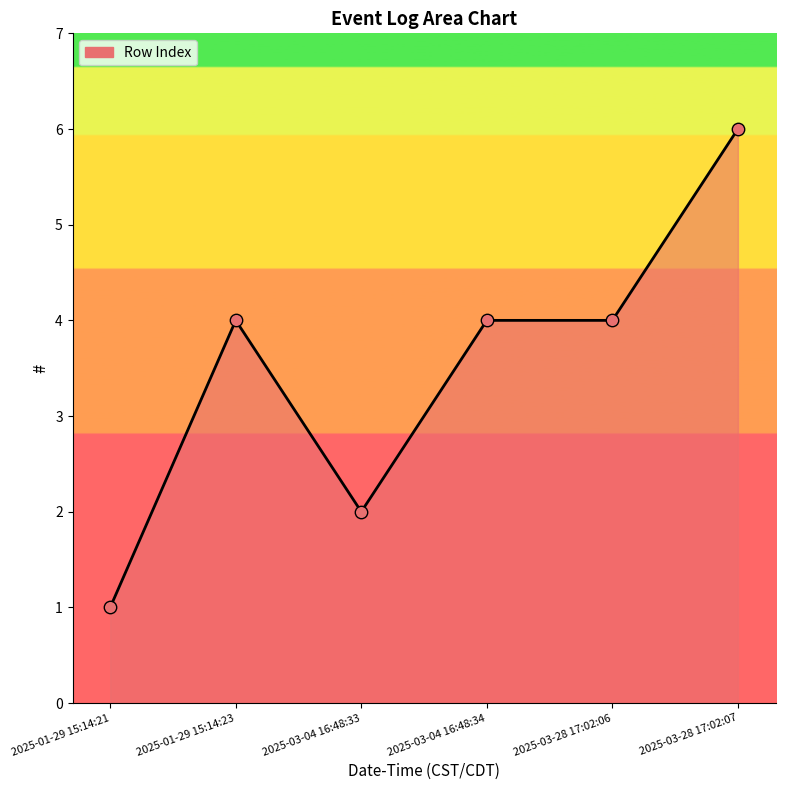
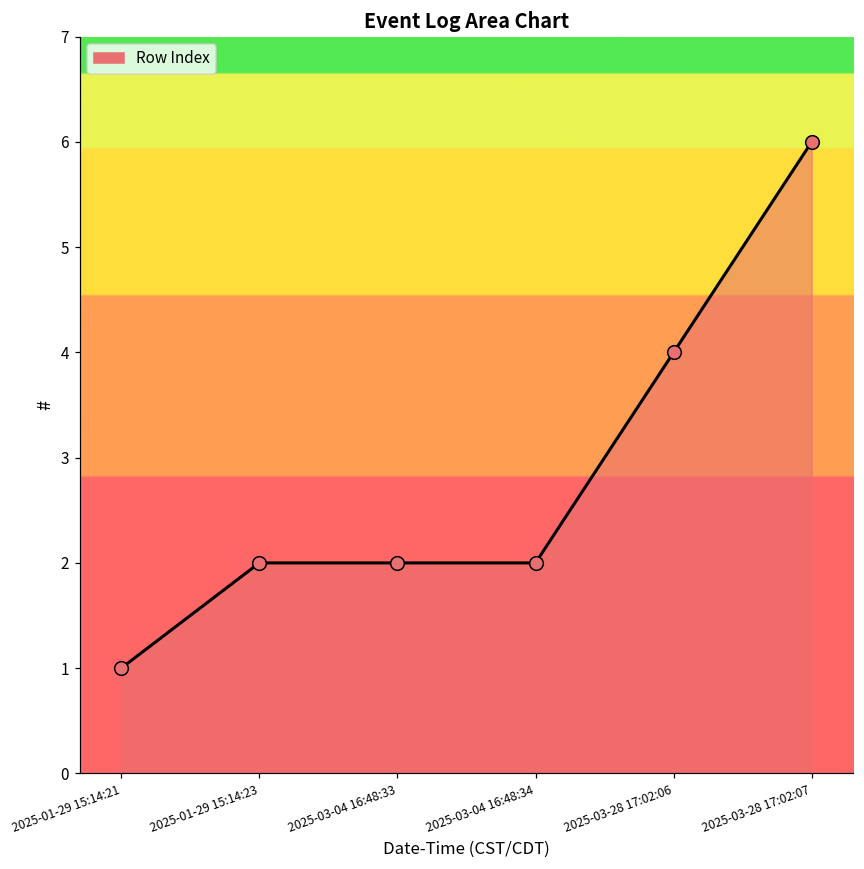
  {
    "2025-01-29 15:14:21": 1,
-   "2025-01-29 15:14:23": 4,
+   "2025-01-29 15:14:23": 2,
    "2025-03-04 16:48:33": 2,
-   "2025-03-04 16:48:34": 4,
+   "2025-03-04 16:48:34": 2,
    "2025-03-28 17:02:06": 4,
    "2025-03-28 17:02:07": 6
  }
